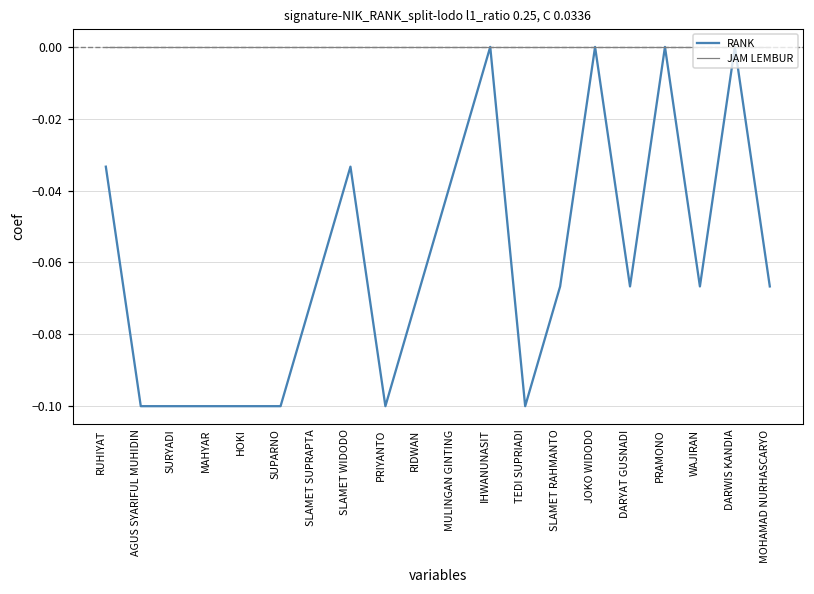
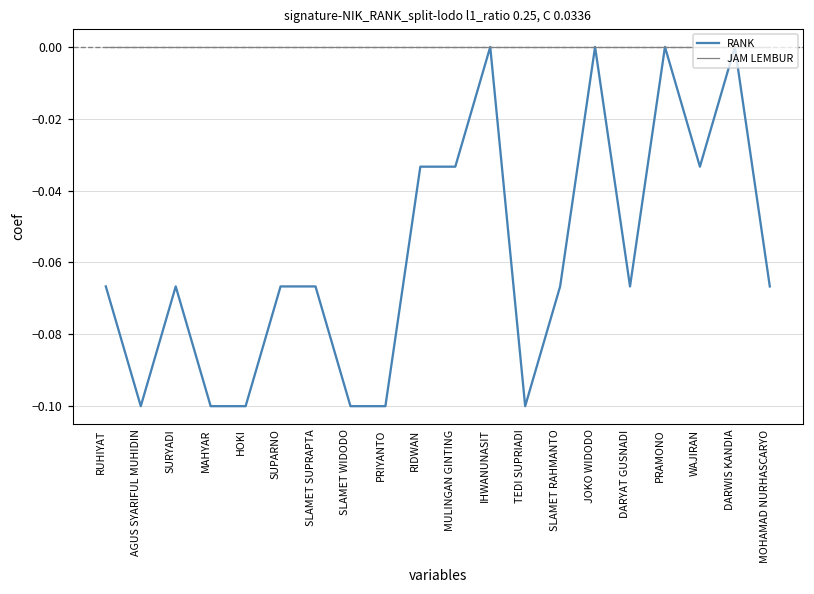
  {
    "RANK": {
-     "RUHIYAT": -0.033,
+     "RUHIYAT": -0.067,
      "AGUS SYARIFUL MUHIDIN": -0.100,
-     "SURYADI": -0.100,
+     "SURYADI": -0.067,
      "MAHYAR": -0.100,
      "HOKI": -0.100,
-     "SUPARNO": -0.100,
+     "SUPARNO": -0.067,
      "SLAMET SUPRAPTA": -0.067,
-     "SLAMET WIDODO": -0.033,
+     "SLAMET WIDODO": -0.100,
      "PRIYANTO": -0.100,
-     "RIDWAN": -0.067,
+     "RIDWAN": -0.033,
      "MULINGAN GINTING": -0.033,
      "TEDI SUPRIADI": -0.100,
      "SLAMET RAHMANTO": -0.067,
      "DARYAT GUSNADI": -0.067,
-     "WAJIRAN": -0.067,
+     "WAJIRAN": -0.033,
      "MOHAMAD NURHASCARYO": -0.067
    },
    "JAM LEMBUR": {
      "RUHIYAT": 0.000,
      "AGUS SYARIFUL MUHIDIN": 0.000,
      "SURYADI": 0.000,
      "MAHYAR": 0.000,
      "HOKI": 0.000,
      "SUPARNO": 0.000,
      "SLAMET SUPRAPTA": 0.000,
      "SLAMET WIDODO": 0.000,
      "PRIYANTO": 0.000,
      "RIDWAN": 0.000,
      "MULINGAN GINTING": 0.000,
      "TEDI SUPRIADI": 0.000,
      "SLAMET RAHMANTO": 0.000,
      "DARYAT GUSNADI": 0.000
    }
  }
